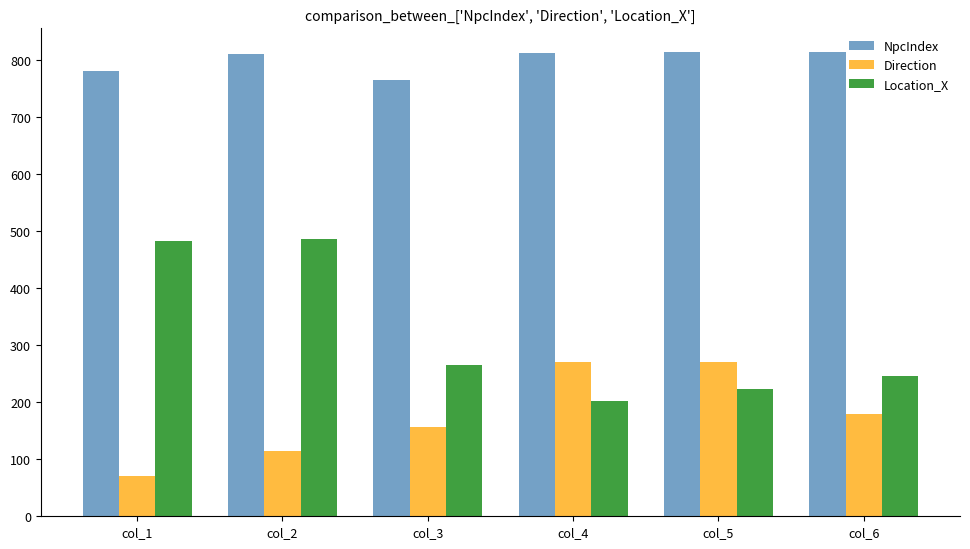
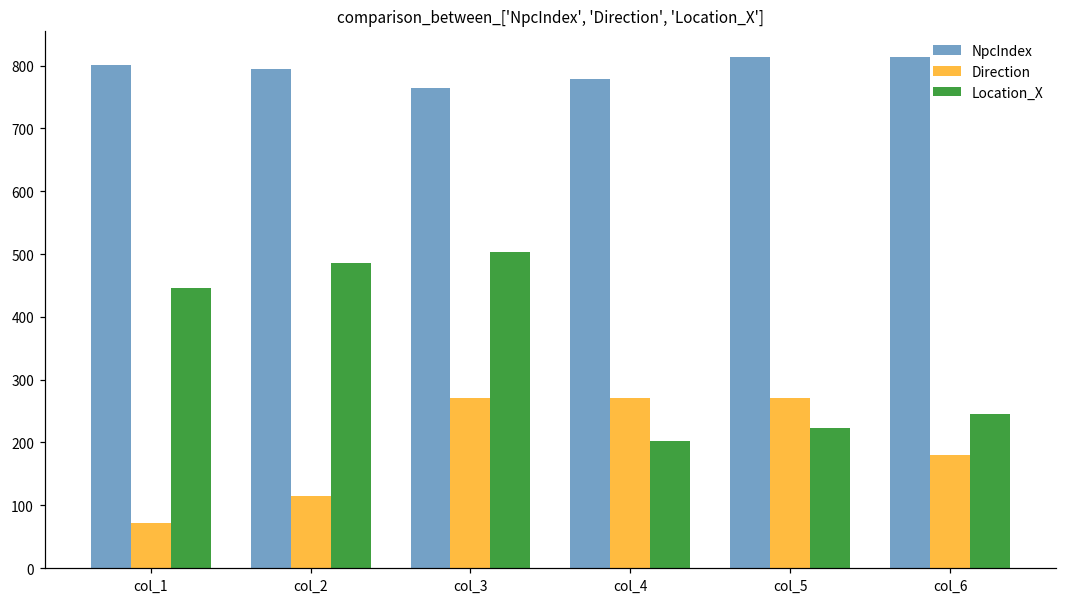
  {
    "NpcIndex": {
-     "col_1": 780,
-     "col_2": 810,
+     "col_1": 800,
+     "col_2": 790,
      "col_3": 770,
-     "col_4": 810,
+     "col_4": 780,
      "col_5": 810,
      "col_6": 810
    },
    "Direction": {
      "col_1": 70,
      "col_2": 110,
-     "col_3": 160,
+     "col_3": 270,
      "col_4": 270,
      "col_5": 270,
      "col_6": 180
    },
    "Location_X": {
-     "col_1": 480,
+     "col_1": 450,
      "col_2": 490,
-     "col_3": 270,
+     "col_3": 500,
      "col_4": 200,
      "col_5": 220,
      "col_6": 250
    }
  }
